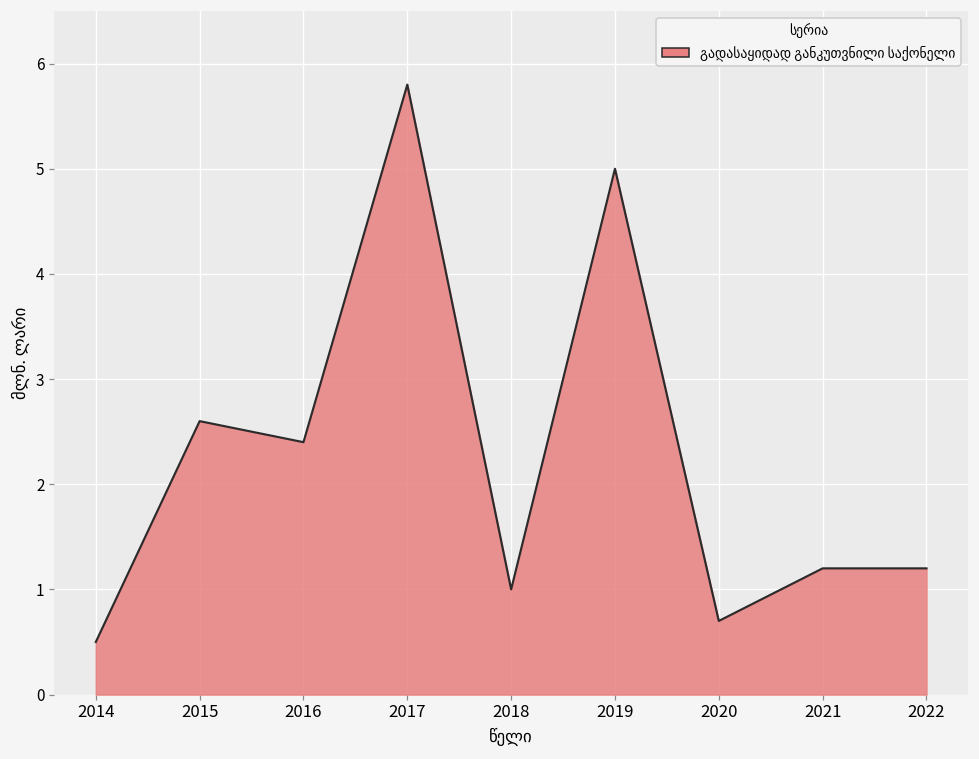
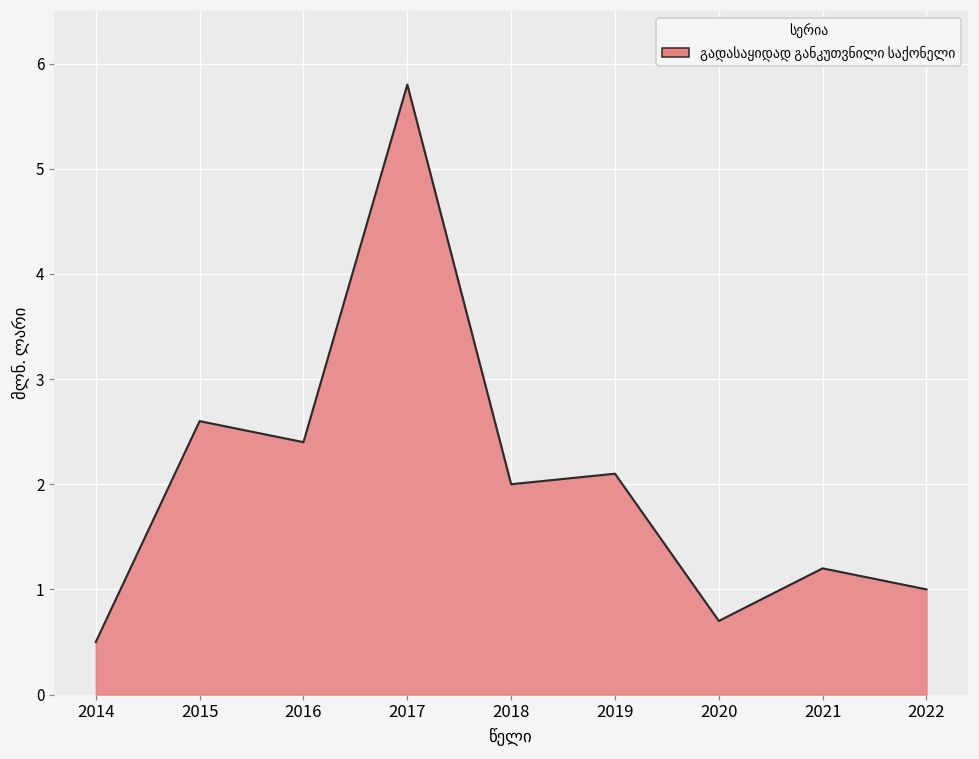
  {
    "2014": 0.5,
    "2015": 2.6,
    "2016": 2.4,
    "2017": 5.8,
-   "2018": 1,
-   "2019": 5.0,
+   "2018": 2,
+   "2019": 2.1,
    "2020": 0.7,
    "2021": 1.2,
-   "2022": 1.2
+   "2022": 1.0
  }
